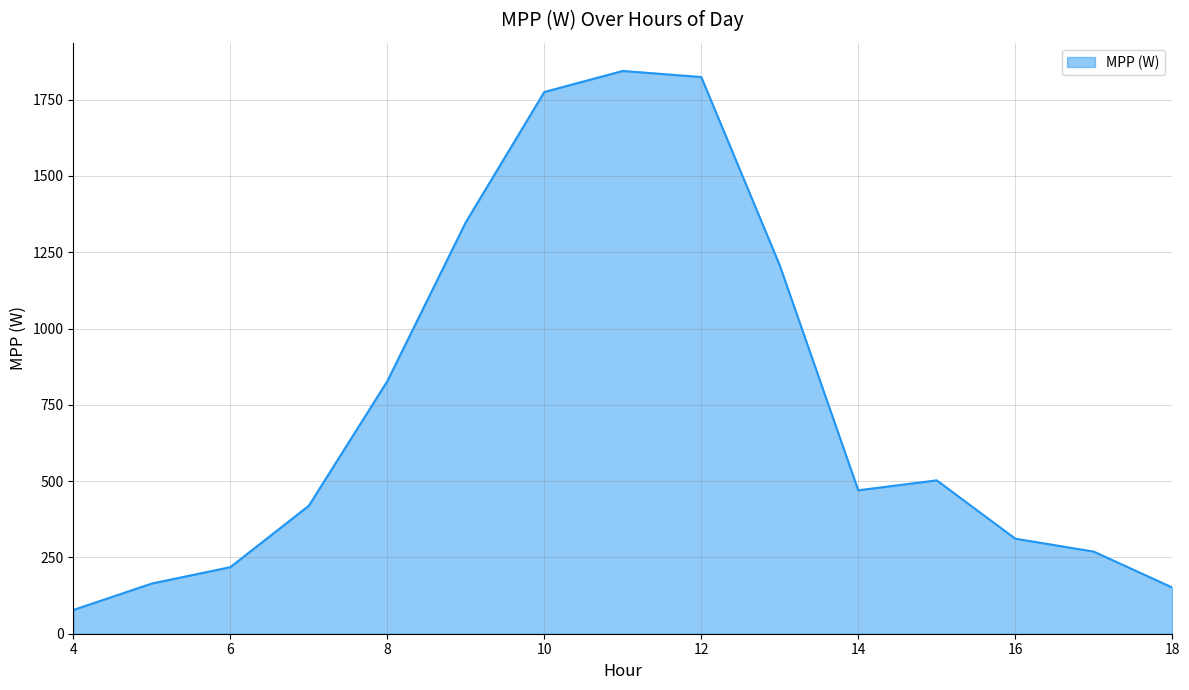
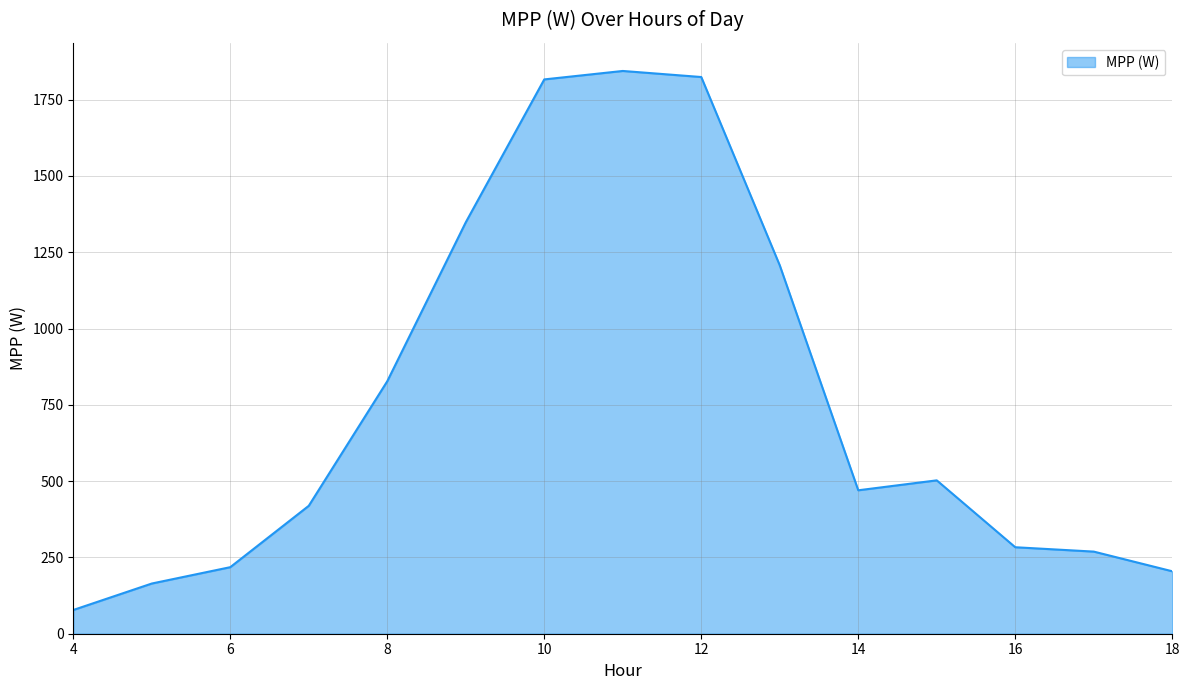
  {
    "4": 80,
    "6": 220,
    "8": 830,
-   "10": 1780,
+   "10": 1820,
    "12": 1820,
    "14": 470,
-   "16": 310,
-   "18": 150
+   "16": 280,
+   "18": 200
  }
